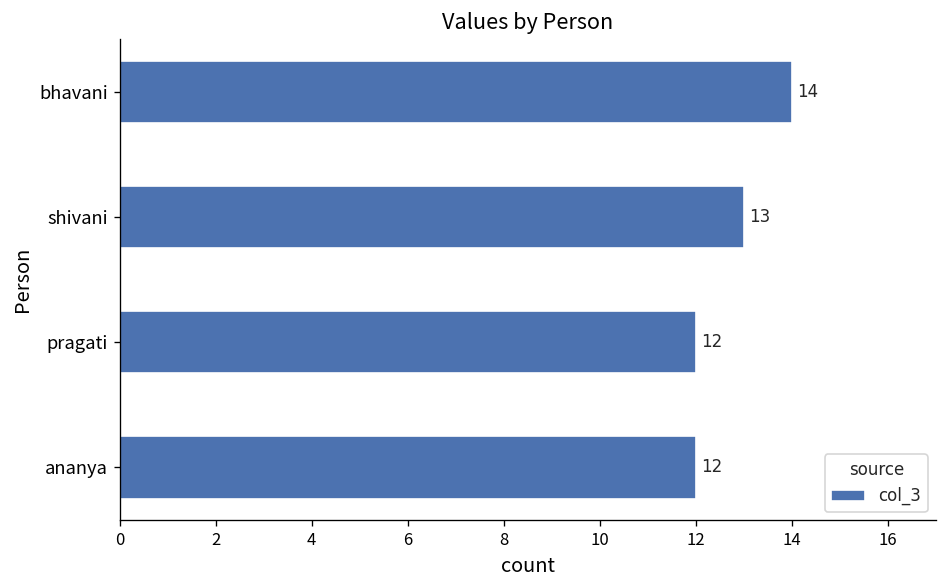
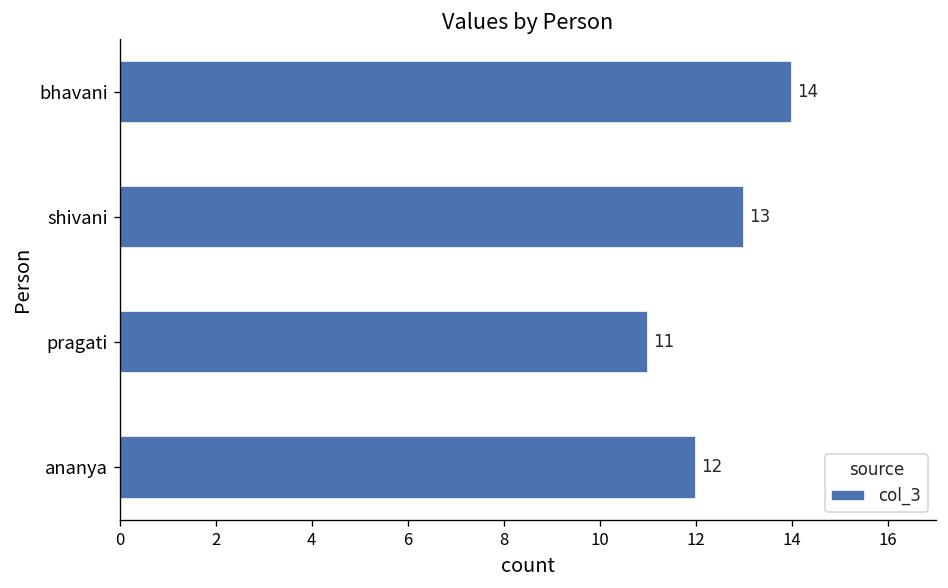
  {
    "bhavani": 14,
    "shivani": 13,
-   "pragati": 12,
+   "pragati": 11,
    "ananya": 12
  }
